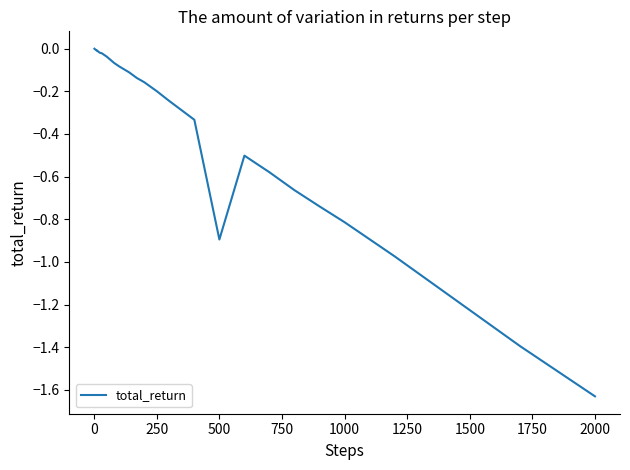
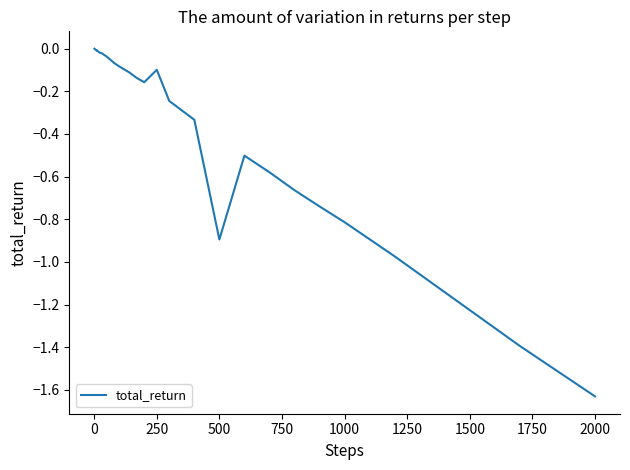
  {
-   "250": -0.2,
+   "250": -0.1,
    "500": -0.9,
    "1000": -0.81,
    "2000": -1.63
  }
